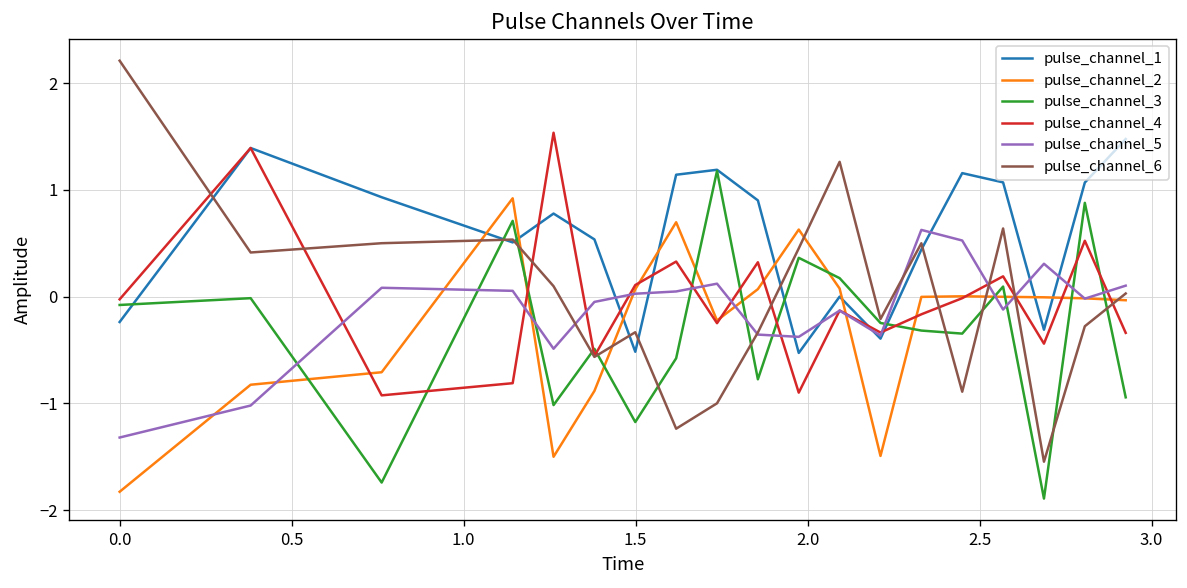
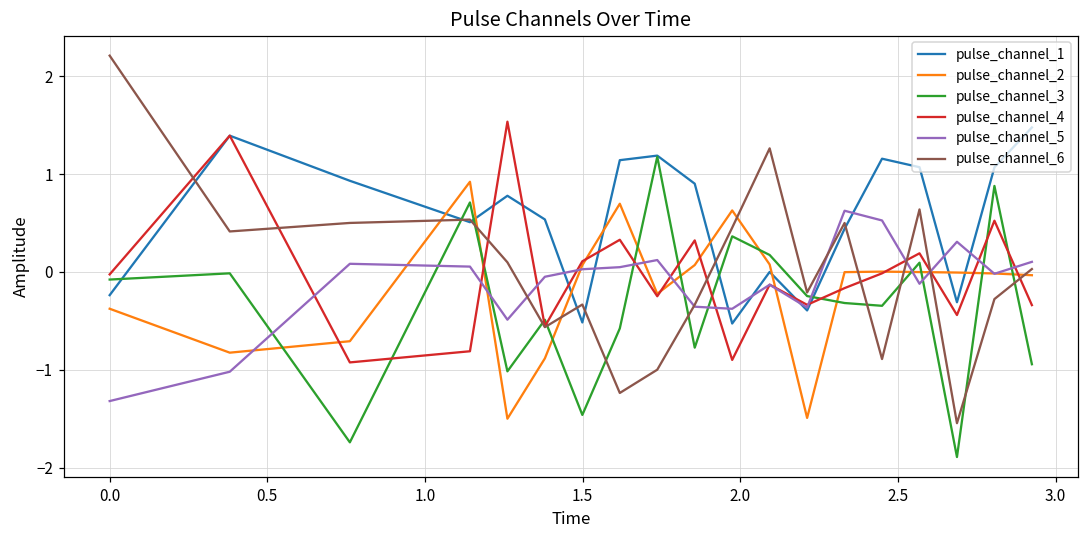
  {
    "pulse_channel_1": {
      "0.0": -0.2,
      "1.5": -0.5
    },
    "pulse_channel_2": {
-     "0.0": -1.8,
+     "0.0": -0.4,
      "1.5": 0.1
    },
    "pulse_channel_3": {
      "0.0": -0.1,
-     "1.5": -1.2
+     "1.5": -1.5
    },
    "pulse_channel_4": {
      "0.0": 0.0,
      "1.5": 0.1
    },
    "pulse_channel_5": {
      "0.0": -1.3,
      "1.5": 0.0
    },
    "pulse_channel_6": {
      "0.0": 2.2,
      "1.5": -0.3
    }
  }
